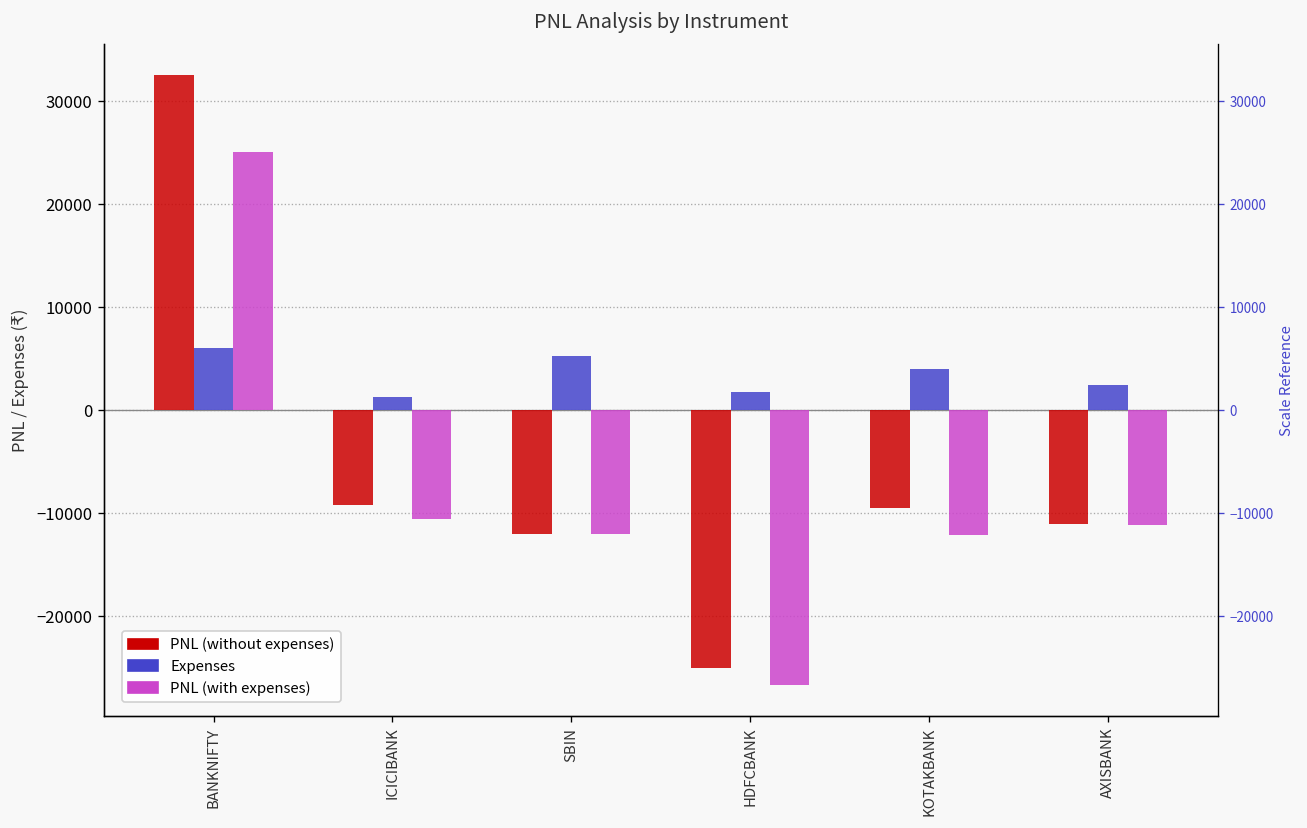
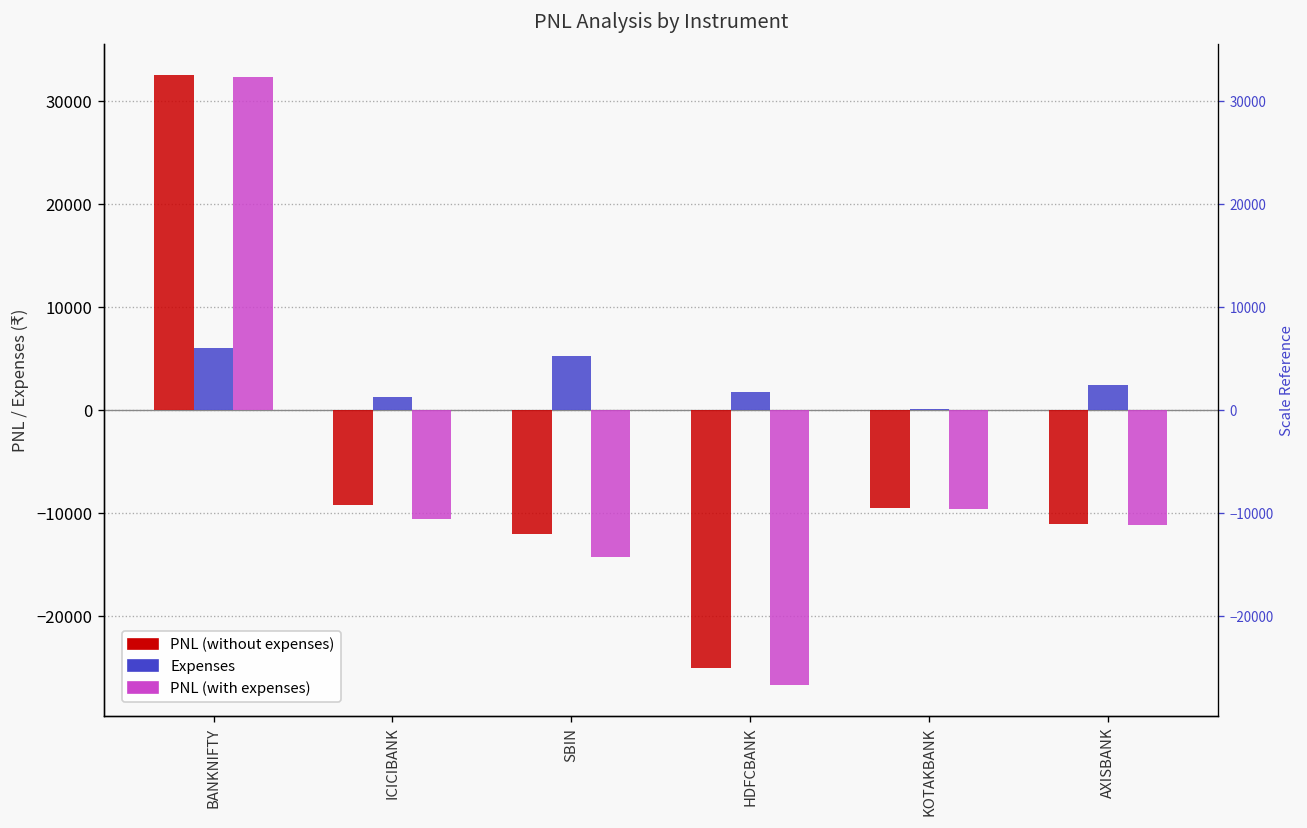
  {
    "PNL (without expenses)": {
      "BANKNIFTY": 33000,
      "ICICIBANK": -9000,
      "SBIN": -12000,
      "HDFCBANK": -25000,
      "KOTAKBANK": -9000,
      "AXISBANK": -11000
    },
    "Expenses": {
      "BANKNIFTY": 6000,
      "ICICIBANK": 1000,
      "SBIN": 5000,
      "HDFCBANK": 2000,
-     "KOTAKBANK": 4000,
+     "KOTAKBANK": 0,
      "AXISBANK": 2000
    },
    "PNL (with expenses)": {
-     "BANKNIFTY": 25000,
+     "BANKNIFTY": 32000,
      "ICICIBANK": -11000,
-     "SBIN": -12000,
+     "SBIN": -14000,
      "HDFCBANK": -27000,
-     "KOTAKBANK": -12000,
+     "KOTAKBANK": -10000,
      "AXISBANK": -11000
    }
  }
